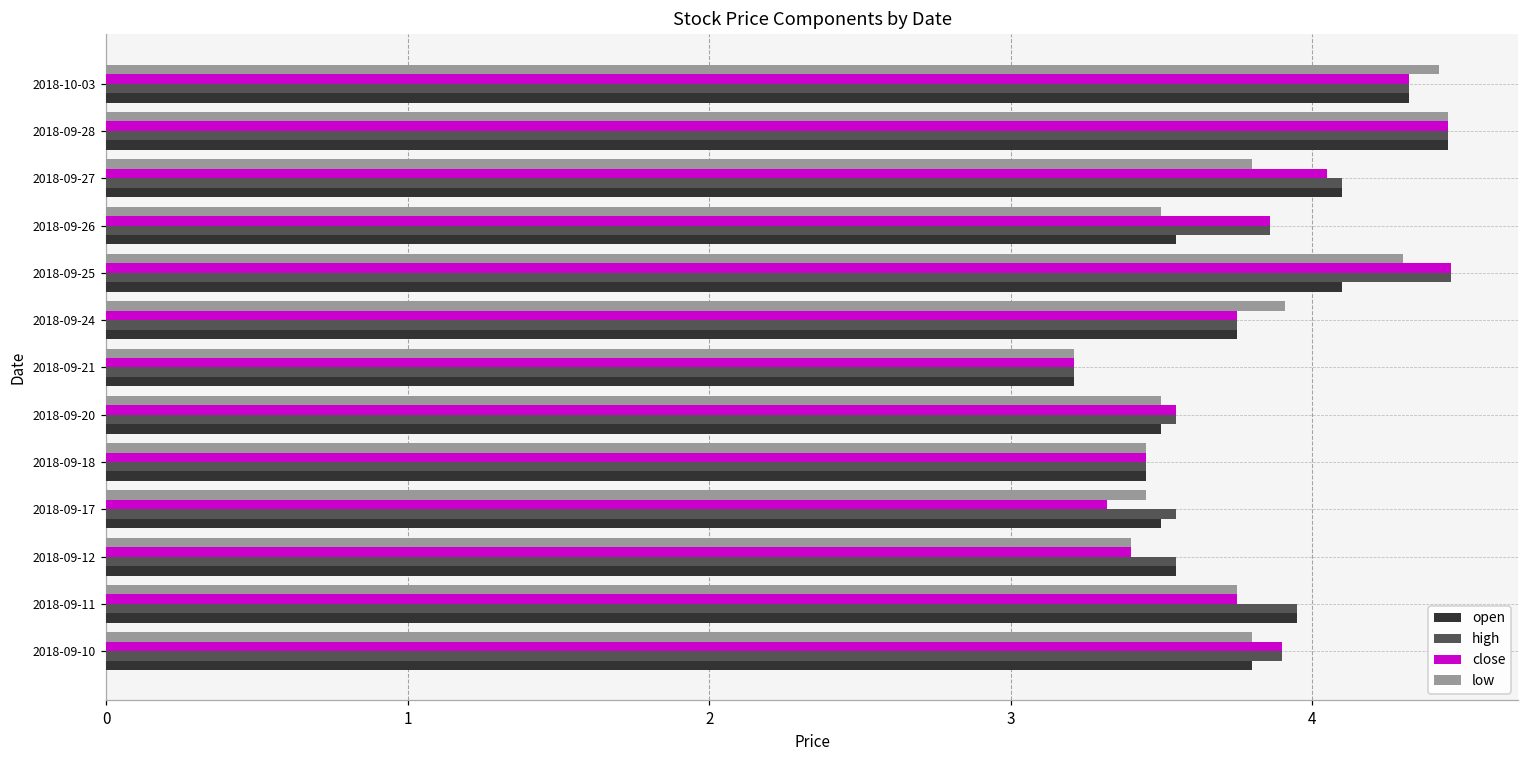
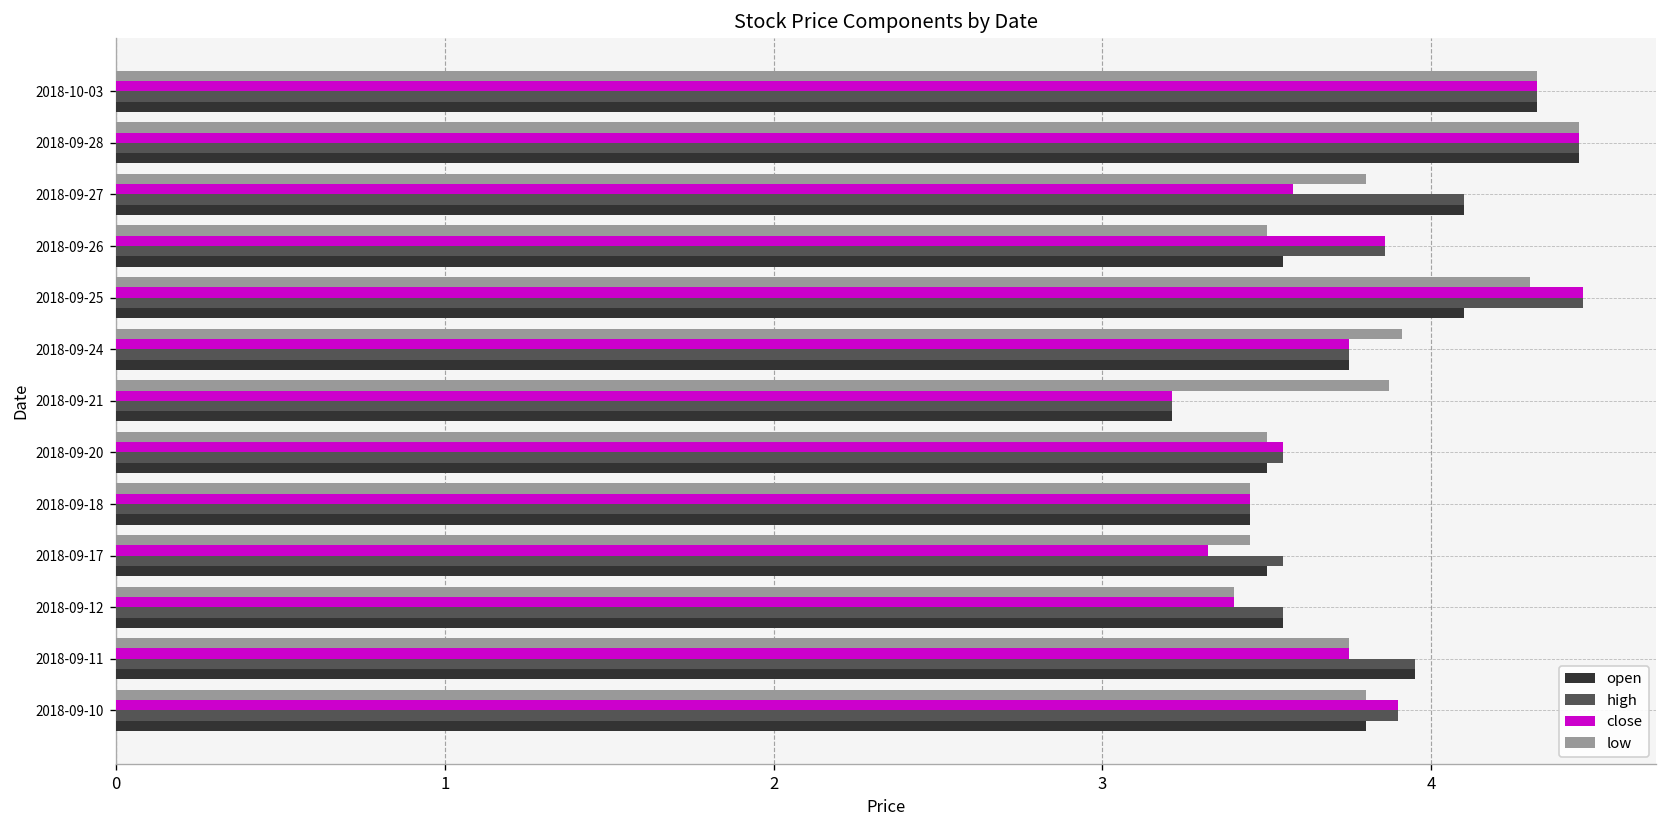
  {
    "close": {
      "2018-10-03": 4.32,
      "2018-09-28": 4.45,
-     "2018-09-27": 4.05,
+     "2018-09-27": 3.58,
      "2018-09-26": 3.86,
      "2018-09-25": 4.46,
      "2018-09-24": 3.75,
      "2018-09-21": 3.21,
      "2018-09-20": 3.55,
      "2018-09-18": 3.45,
      "2018-09-17": 3.32,
      "2018-09-12": 3.40,
      "2018-09-11": 3.75,
      "2018-09-10": 3.90
    },
    "low": {
-     "2018-10-03": 4.42,
+     "2018-10-03": 4.32,
      "2018-09-28": 4.45,
      "2018-09-27": 3.80,
      "2018-09-26": 3.50,
      "2018-09-25": 4.30,
      "2018-09-24": 3.91,
-     "2018-09-21": 3.21,
+     "2018-09-21": 3.87,
      "2018-09-20": 3.50,
      "2018-09-18": 3.45,
      "2018-09-17": 3.45,
      "2018-09-12": 3.40,
      "2018-09-11": 3.75,
      "2018-09-10": 3.80
    }
  }
